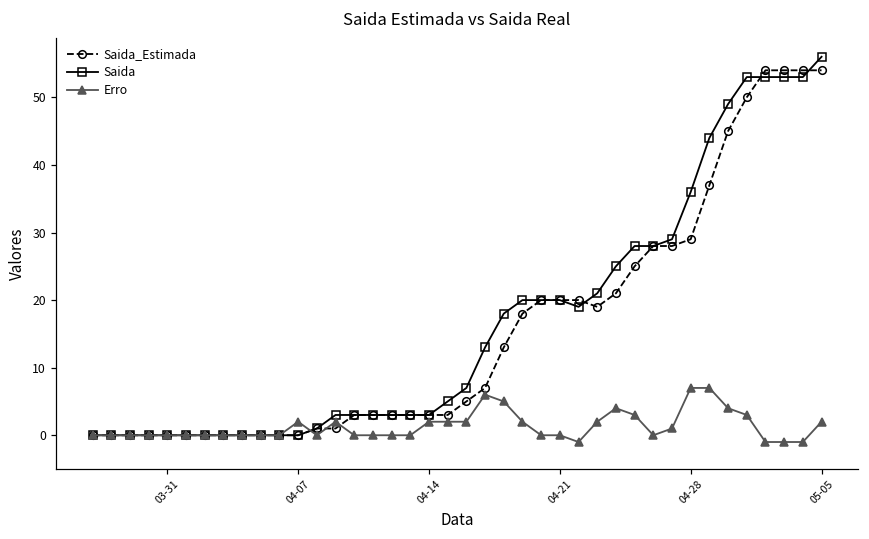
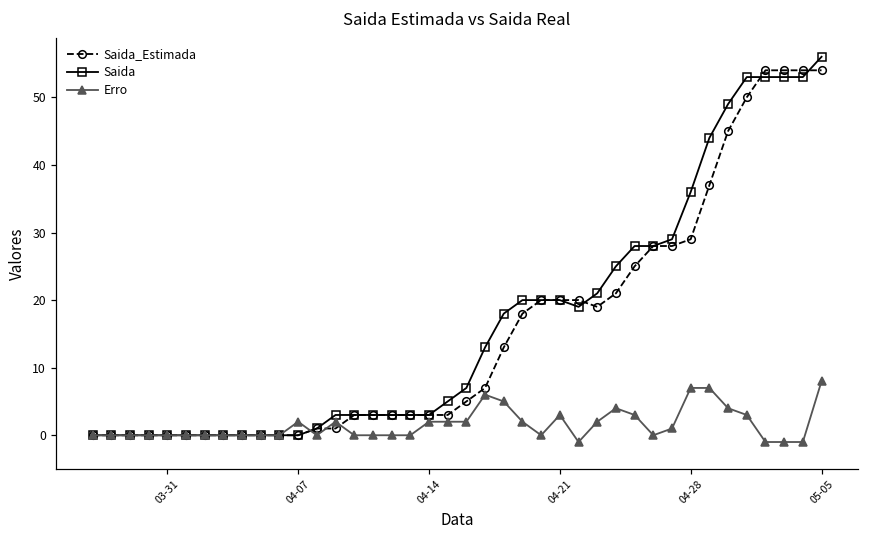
  {
    "Erro": {
      "04-07": 2,
      "04-14": 2,
-     "04-21": 0,
+     "04-21": 3,
      "04-28": 7,
-     "05-05": 2
+     "05-05": 8
    }
  }
